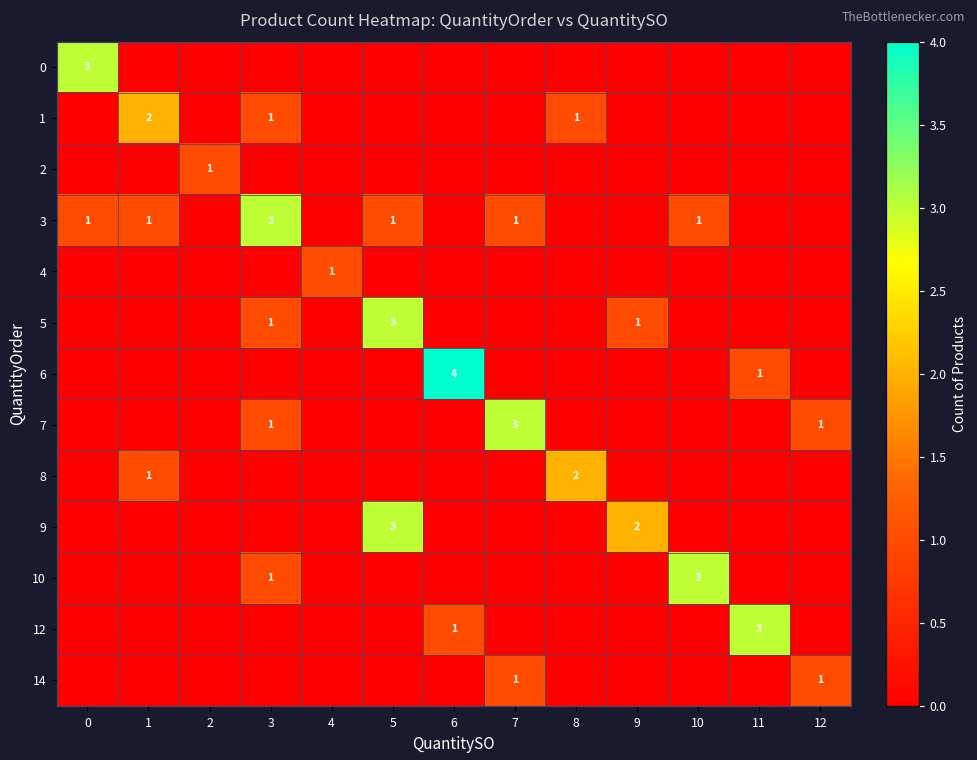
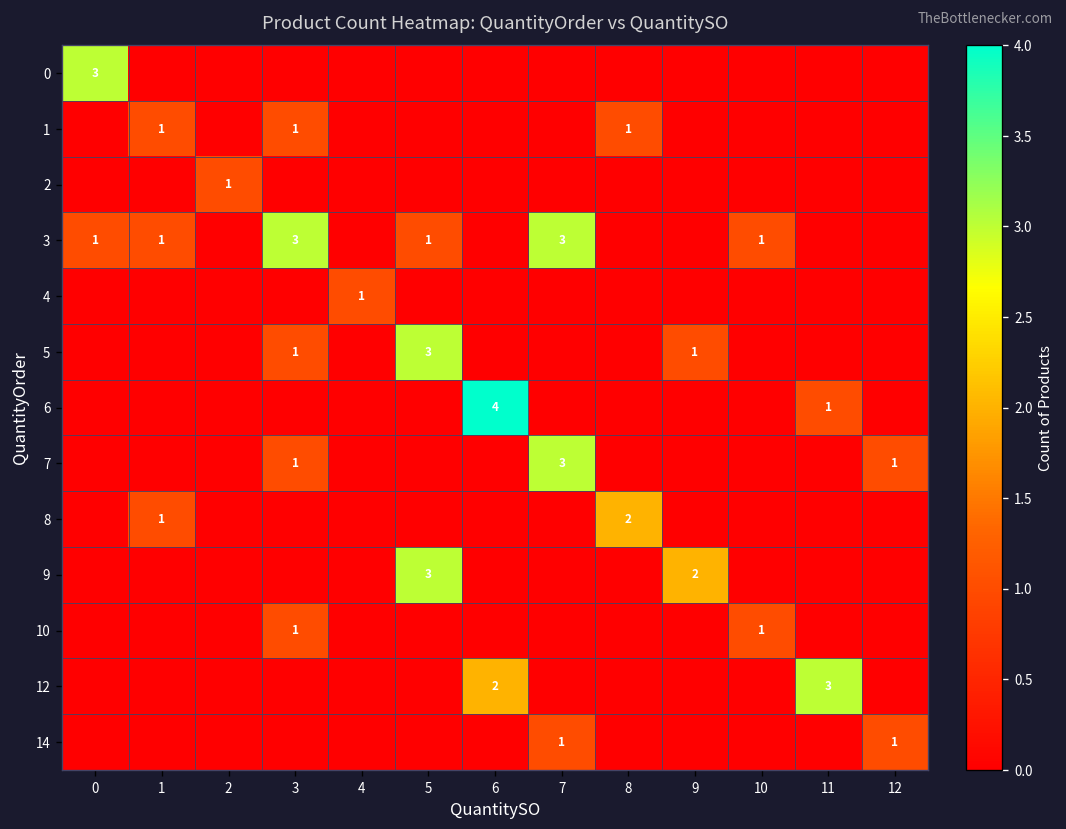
  {
    "0": {
      "0": 3
    },
    "1": {
-     "1": 2,
+     "1": 1,
      "3": 1,
      "8": 1
    },
    "2": {
      "2": 1
    },
    "3": {
      "0": 1,
      "1": 1,
      "3": 3,
      "5": 1,
-     "7": 1,
+     "7": 3,
      "10": 1
    },
    "4": {
      "4": 1
    },
    "5": {
      "3": 1,
      "5": 3,
      "9": 1
    },
    "6": {
      "6": 4,
      "11": 1
    },
    "7": {
      "3": 1,
      "7": 3,
      "12": 1
    },
    "8": {
      "1": 1,
      "8": 2
    },
    "9": {
      "5": 3,
      "9": 2
    },
    "10": {
      "3": 1,
-     "10": 3
+     "10": 1
    },
    "12": {
-     "6": 1,
+     "6": 2,
      "11": 3
    },
    "14": {
      "7": 1,
      "12": 1
    }
  }
